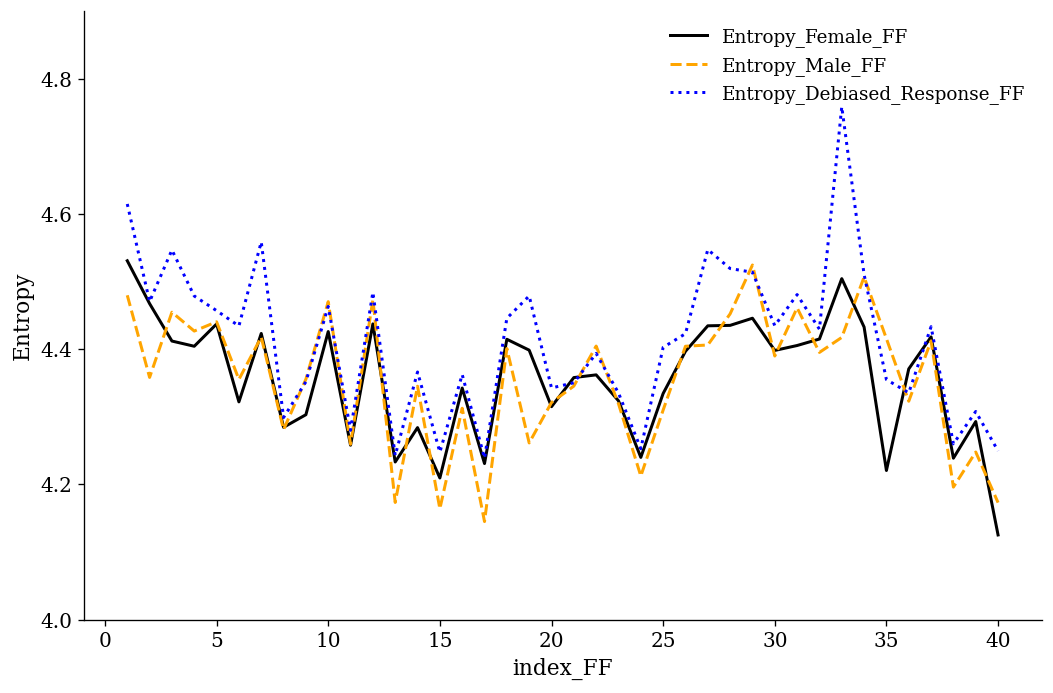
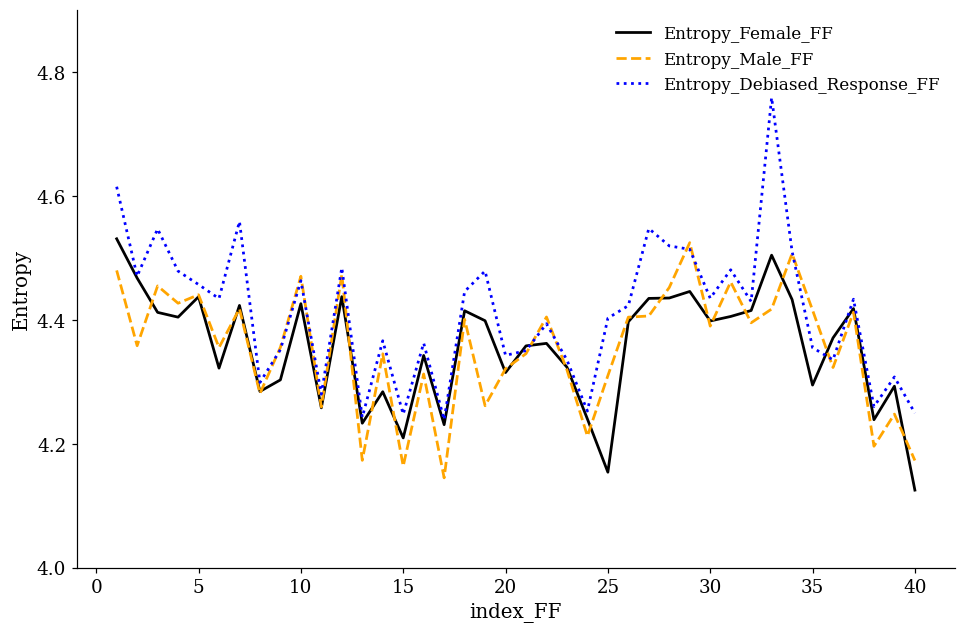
  {
    "Entropy_Female_FF": {
      "10": 4.43,
      "15": 4.21,
      "20": 4.31,
-     "25": 4.33,
+     "25": 4.15,
      "30": 4.40,
-     "35": 4.22,
+     "35": 4.29,
      "40": 4.13
    },
    "Entropy_Male_FF": {
      "10": 4.47,
      "15": 4.16,
      "20": 4.32,
      "25": 4.31,
      "30": 4.39,
      "35": 4.42,
      "40": 4.17
    },
    "Entropy_Debiased_Response_FF": {
      "5": 4.46,
      "10": 4.46,
      "15": 4.25,
      "20": 4.34,
      "25": 4.40,
      "30": 4.43,
      "35": 4.36,
      "40": 4.25
    }
  }
